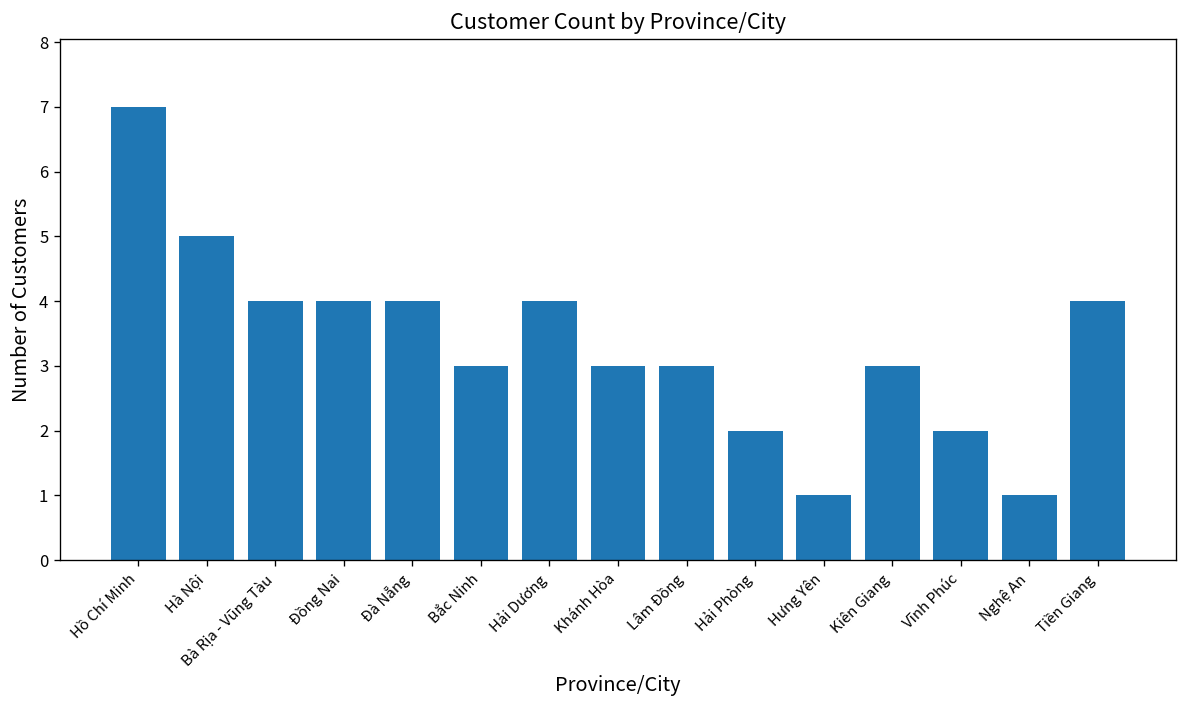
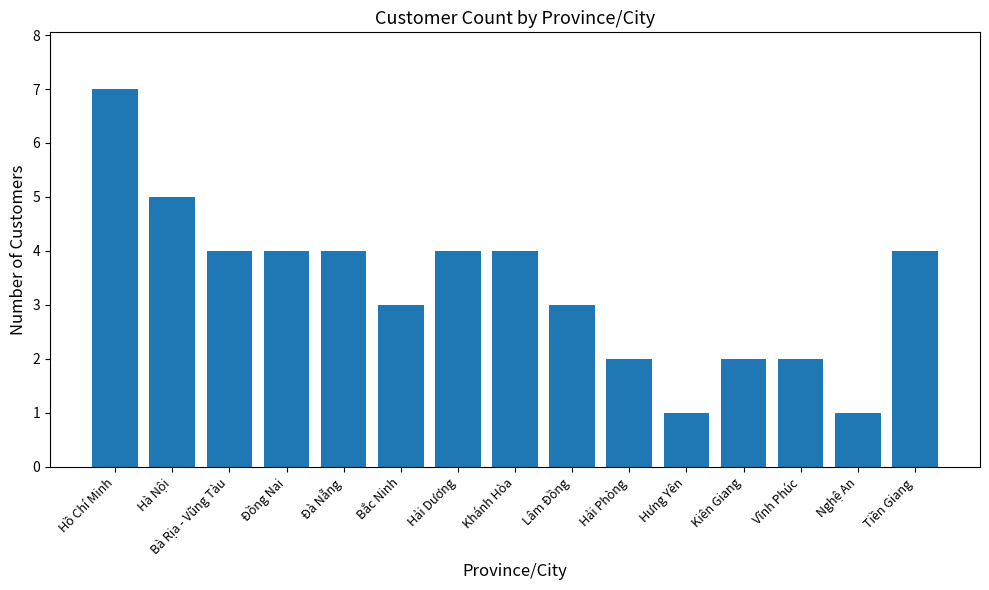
  {
    "Hồ Chí Minh": 7,
    "Hà Nội": 5,
    "Bà Rịa - Vũng Tàu": 4,
    "Đồng Nai": 4,
    "Đà Nẵng": 4,
    "Bắc Ninh": 3,
    "Hải Dương": 4,
-   "Khánh Hòa": 3,
+   "Khánh Hòa": 4,
    "Lâm Đồng": 3,
    "Hải Phòng": 2,
    "Hưng Yên": 1,
-   "Kiên Giang": 3,
+   "Kiên Giang": 2,
    "Vĩnh Phúc": 2,
    "Nghệ An": 1,
    "Tiền Giang": 4
  }
